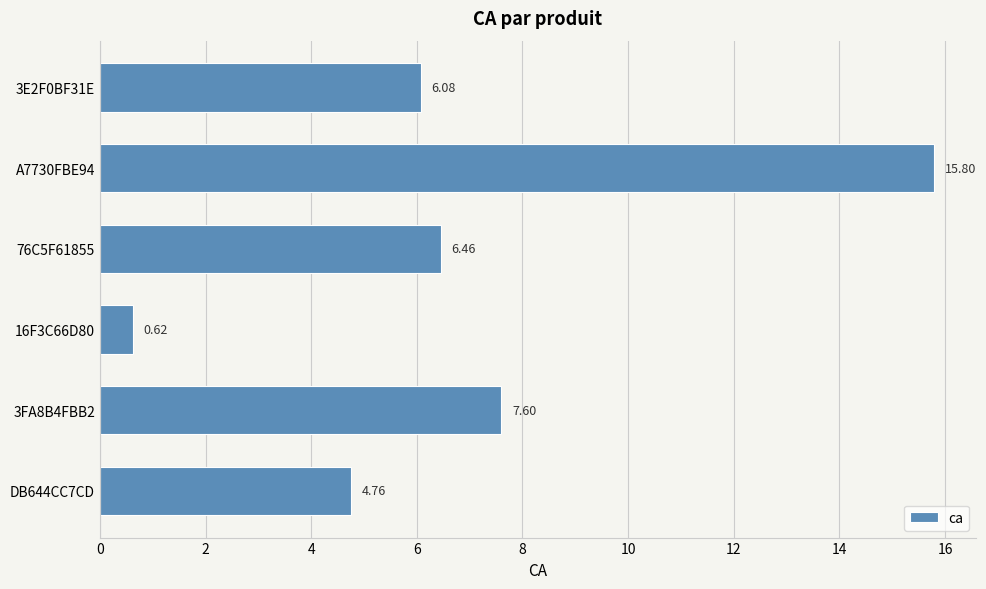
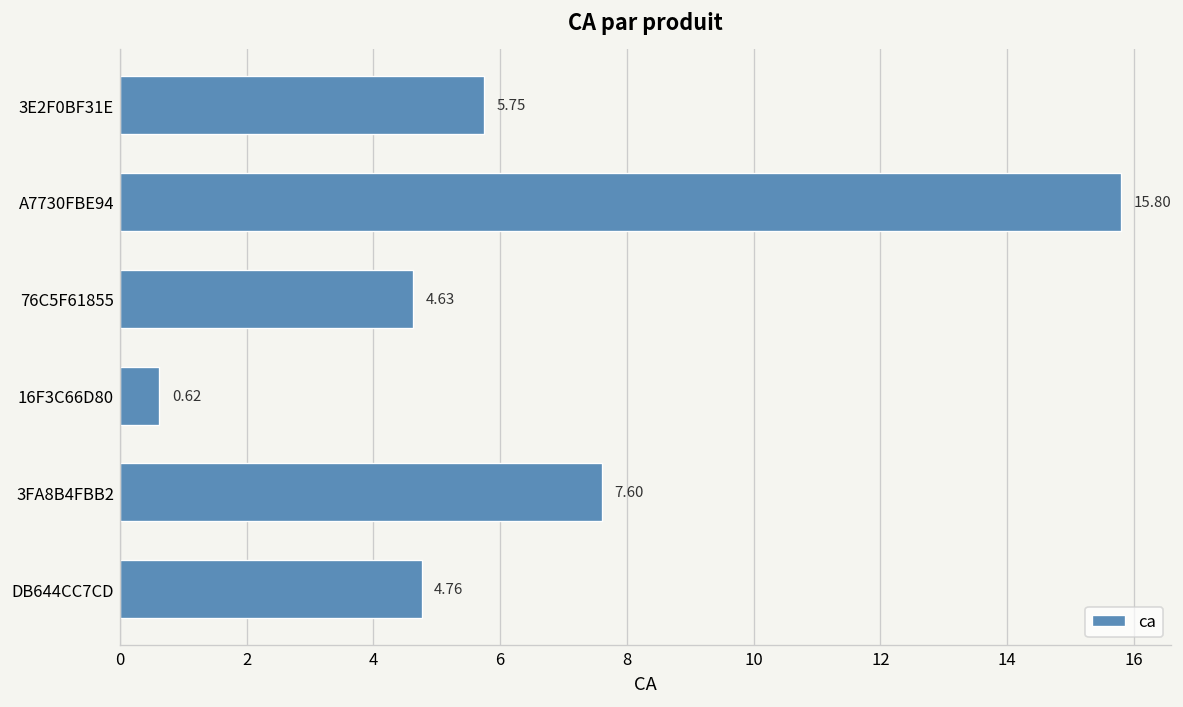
  {
-   "3E2F0BF31E": 6.08,
+   "3E2F0BF31E": 5.75,
    "A7730FBE94": 15.80,
-   "76C5F61855": 6.46,
+   "76C5F61855": 4.63,
    "16F3C66D80": 0.62,
    "3FA8B4FBB2": 7.60,
    "DB644CC7CD": 4.76
  }
